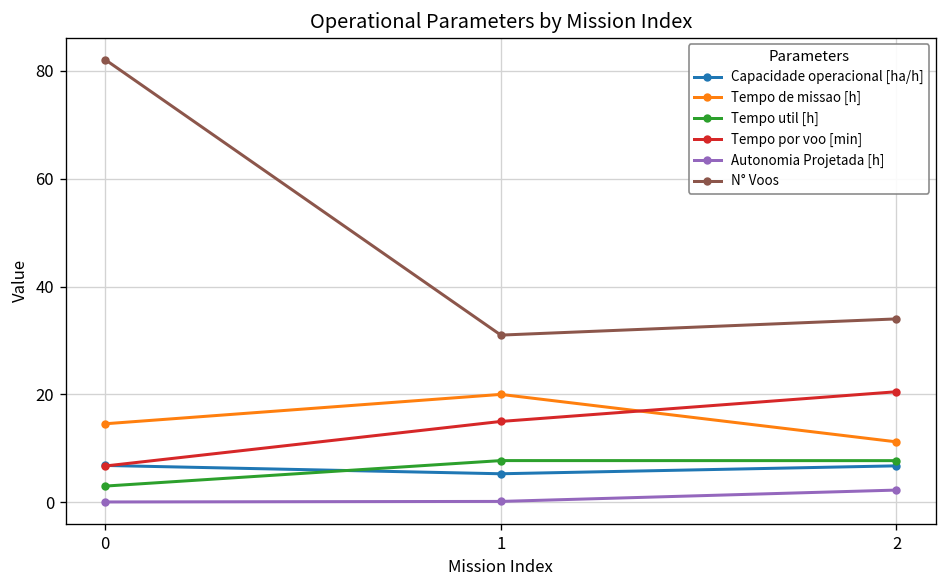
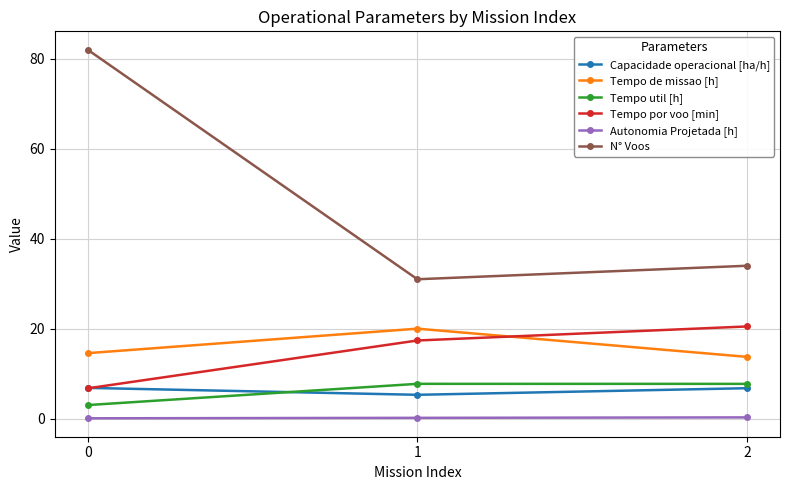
  {
    "Capacidade operacional [ha/h]": {
      "1": 5,
      "2": 7
    },
    "Tempo de missao [h]": {
      "0": 15,
      "1": 20,
-     "2": 11
+     "2": 14
    },
    "Tempo util [h]": {
      "0": 3,
      "1": 8,
      "2": 8
    },
    "Tempo por voo [min]": {
-     "1": 15,
+     "1": 17,
      "2": 21
    },
    "Autonomia Projetada [h]": {
      "0": 0,
      "1": 0,
-     "2": 2
+     "2": 0
    },
    "N° Voos": {
      "0": 82,
      "1": 31,
      "2": 34
    }
  }
